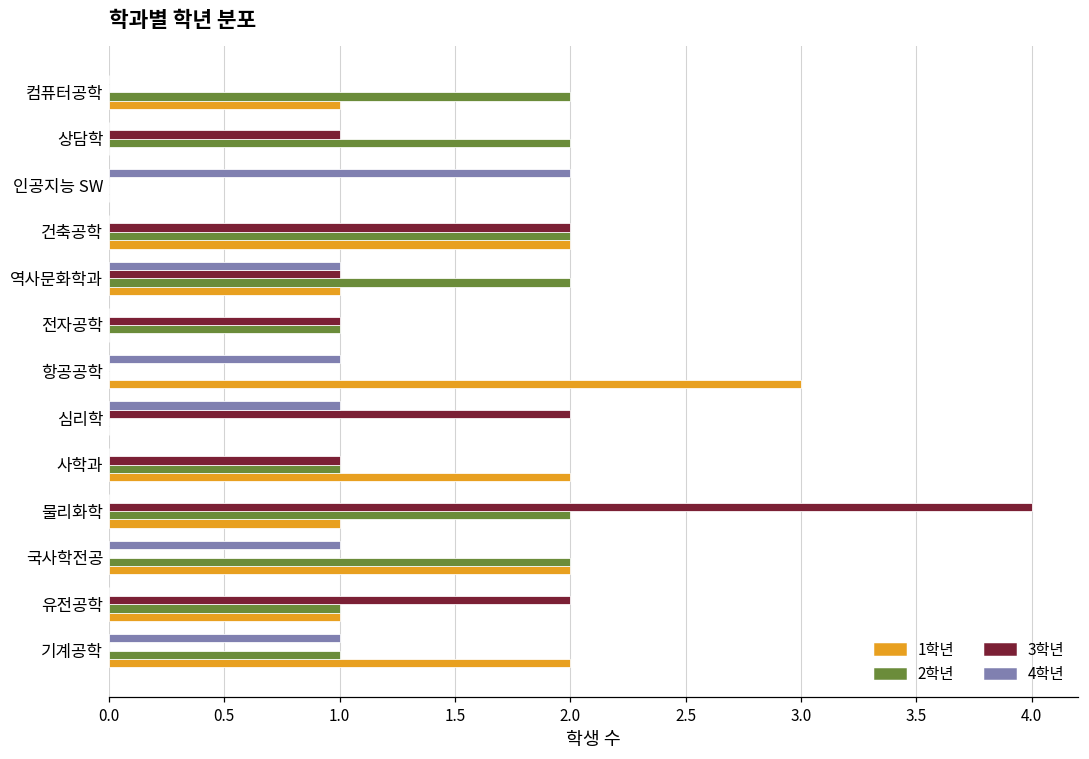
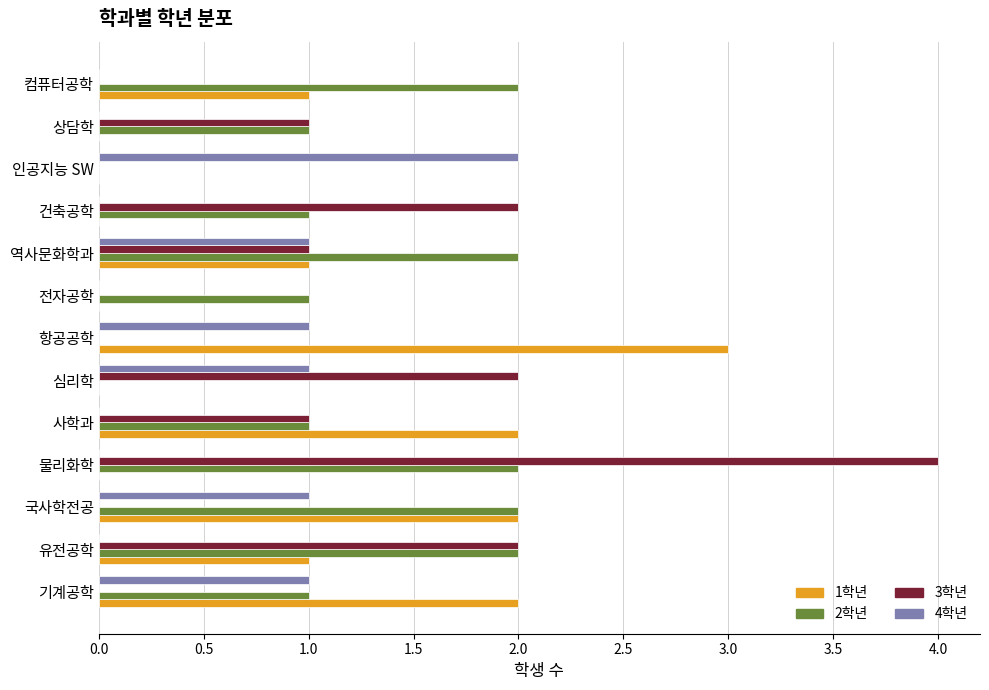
  {
    "1학년": {
      "컴퓨터공학": 1,
      "상담학": 0,
      "인공지능 SW": 0,
-     "건축공학": 2,
+     "건축공학": 0,
      "역사문화학과": 1,
      "전자공학": 0,
      "항공공학": 3,
      "심리학": 0,
      "사학과": 2,
-     "물리화학": 1,
+     "물리화학": 0,
      "국사학전공": 2,
      "유전공학": 1,
      "기계공학": 2
    },
    "2학년": {
      "컴퓨터공학": 2,
-     "상담학": 2,
+     "상담학": 1,
      "인공지능 SW": 0,
-     "건축공학": 2,
+     "건축공학": 1,
      "역사문화학과": 2,
      "전자공학": 1,
      "항공공학": 0,
      "심리학": 0,
      "사학과": 1,
      "물리화학": 2,
      "국사학전공": 2,
-     "유전공학": 1,
+     "유전공학": 2,
      "기계공학": 1
    },
    "3학년": {
      "컴퓨터공학": 0,
      "상담학": 1,
      "인공지능 SW": 0,
      "건축공학": 2,
      "역사문화학과": 1,
-     "전자공학": 1,
+     "전자공학": 0,
      "항공공학": 0,
      "심리학": 2,
      "사학과": 1,
      "물리화학": 4,
      "국사학전공": 0,
      "유전공학": 2,
      "기계공학": 0
    },
    "4학년": {
      "컴퓨터공학": 0,
      "상담학": 0,
      "인공지능 SW": 2,
      "건축공학": 0,
      "역사문화학과": 1,
      "전자공학": 0,
      "항공공학": 1,
      "심리학": 1,
      "사학과": 0,
      "물리화학": 0,
      "국사학전공": 1,
      "유전공학": 0,
      "기계공학": 1
    }
  }
